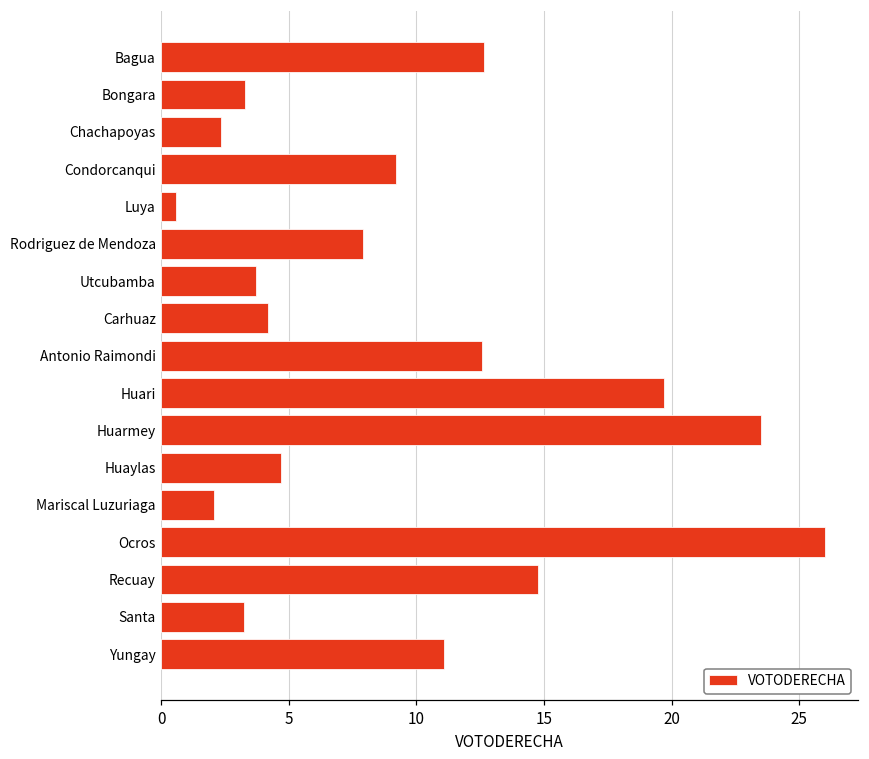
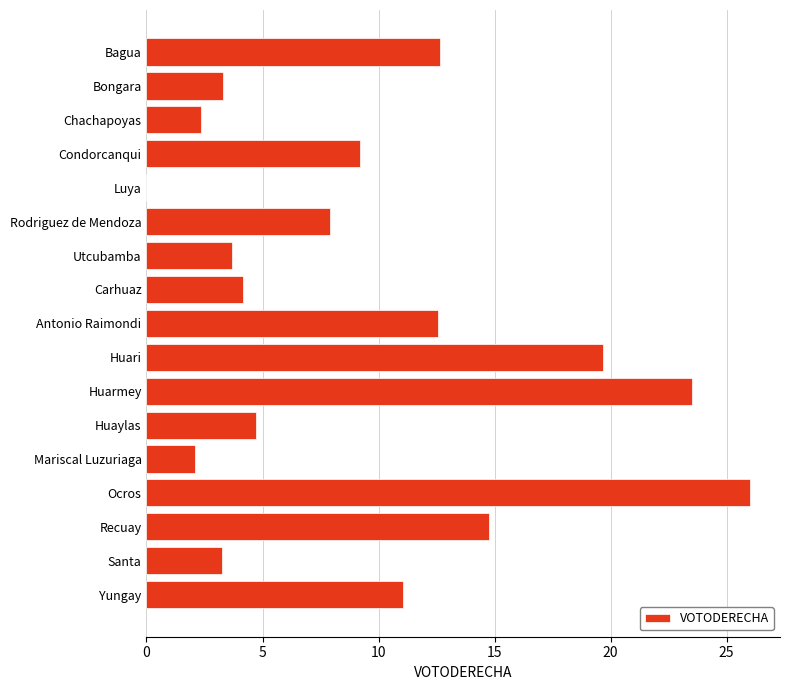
  {
    "Bagua": 12.7,
    "Bongara": 3.3,
    "Chachapoyas": 2.4,
    "Condorcanqui": 9.2,
-   "Luya": 0.6,
+   "Luya": 0.0,
    "Rodriguez de Mendoza": 7.9,
    "Utcubamba": 3.7,
    "Carhuaz": 4.2,
    "Antonio Raimondi": 12.6,
    "Huari": 19.7,
    "Huarmey": 23.5,
    "Huaylas": 4.7,
    "Mariscal Luzuriaga": 2.1,
    "Ocros": 26.0,
    "Recuay": 14.8,
    "Santa": 3.3,
    "Yungay": 11.1
  }
